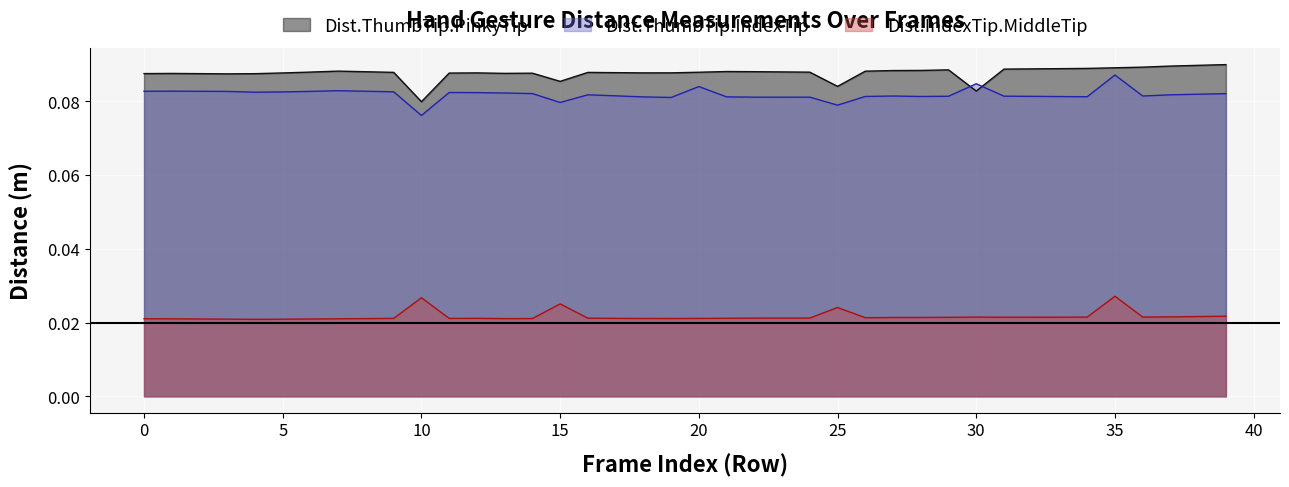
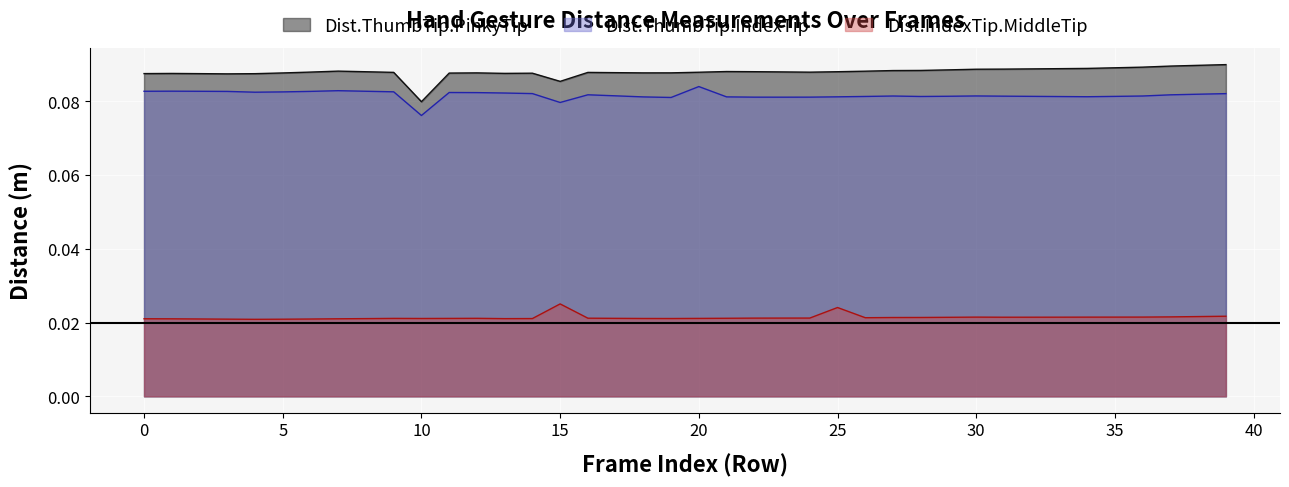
  {
    "Dist.ThumbTip.PinkyTip": {
      "0": 0.087,
      "5": 0.088,
      "10": 0.080,
      "15": 0.085,
      "20": 0.088,
-     "25": 0.084,
-     "30": 0.083,
+     "25": 0.088,
+     "30": 0.089,
      "35": 0.089
    },
    "Dist.ThumbTip.IndexTip": {
      "0": 0.083,
      "5": 0.083,
      "10": 0.076,
      "15": 0.080,
      "20": 0.084,
-     "25": 0.079,
-     "30": 0.085,
-     "35": 0.087
+     "25": 0.081,
+     "30": 0.081,
+     "35": 0.081
    },
    "Dist.IndexTip.MiddleTip": {
      "0": 0.021,
      "5": 0.021,
-     "10": 0.027,
+     "10": 0.021,
      "15": 0.025,
      "20": 0.021,
      "25": 0.024,
      "30": 0.021,
-     "35": 0.027
+     "35": 0.021
    }
  }
